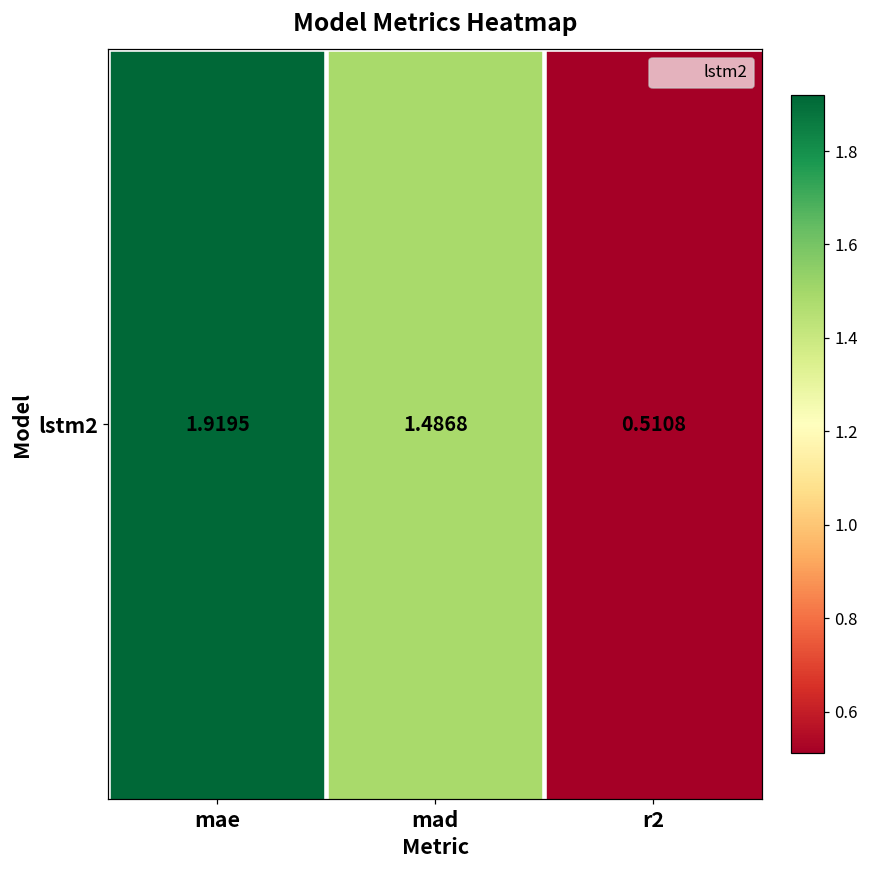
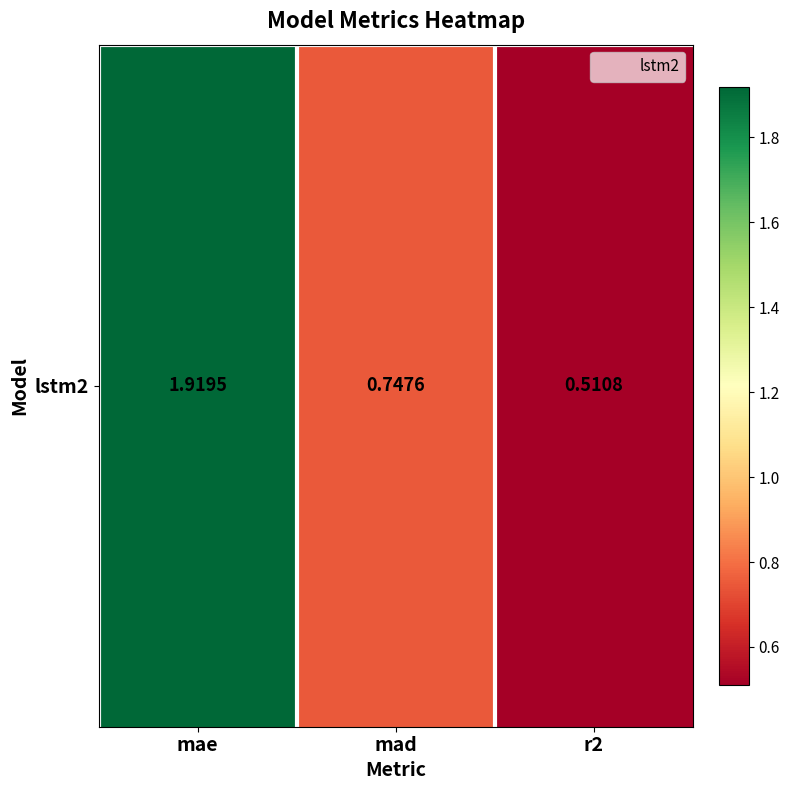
  {
    "lstm2": {
      "mae": 1.9195,
-     "mad": 1.4868,
+     "mad": 0.7476,
      "r2": 0.5108
    }
  }
